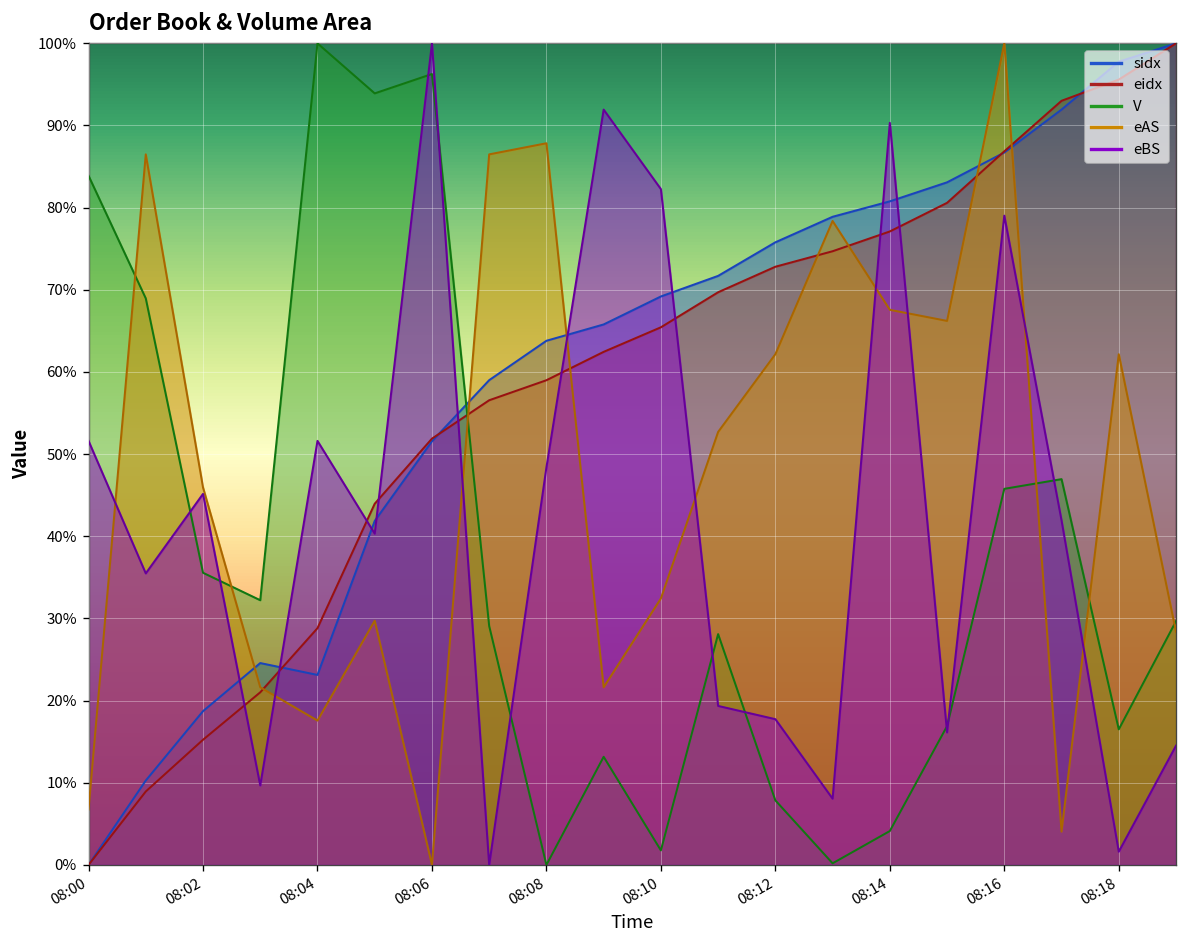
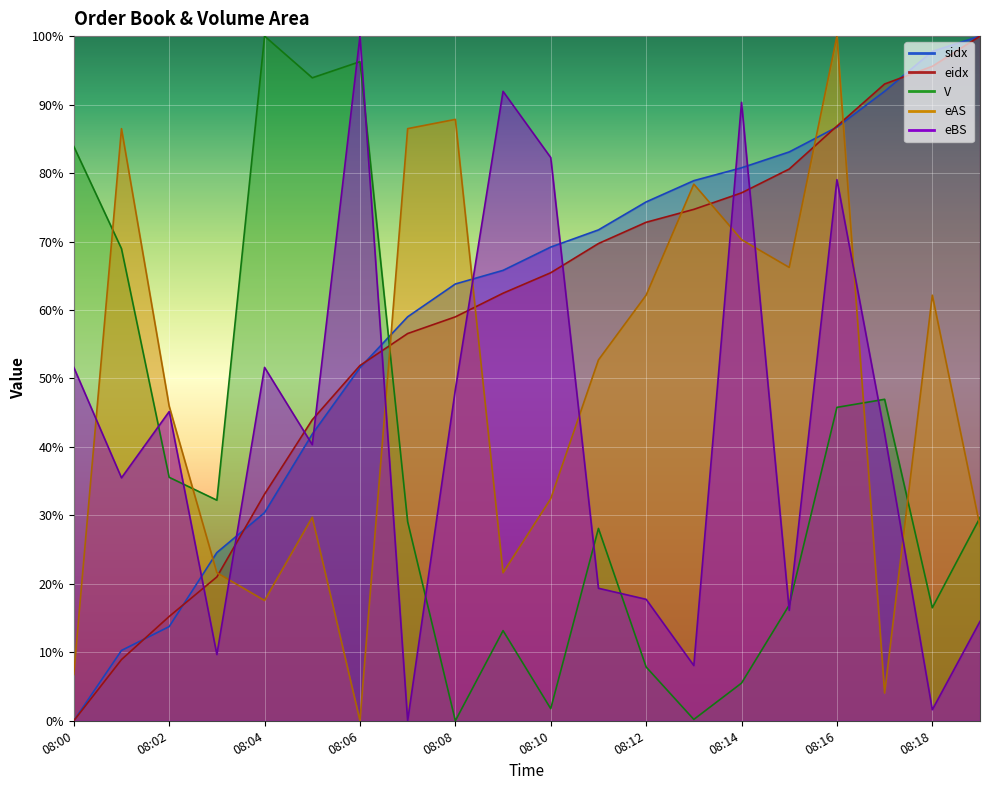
  {
    "sidx": {
-     "08:02": "19%",
-     "08:04": "23%",
+     "08:02": "14%",
+     "08:04": "30%",
      "08:08": "64%",
      "08:10": "69%",
      "08:12": "76%",
      "08:14": "81%"
    },
    "eidx": {
      "08:02": "15%",
-     "08:04": "29%",
+     "08:04": "33%",
      "08:08": "59%",
      "08:10": "65%",
      "08:12": "73%",
      "08:14": "77%"
    },
    "V": {
      "08:00": "84%",
      "08:02": "36%",
      "08:04": "100%",
      "08:06": "96%",
      "08:08": "0%",
      "08:10": "2%",
      "08:12": "8%",
-     "08:14": "4%",
+     "08:14": "6%",
      "08:16": "46%",
      "08:18": "17%"
    },
    "eAS": {
      "08:00": "7%",
      "08:02": "46%",
      "08:04": "18%",
      "08:06": "0%",
      "08:08": "88%",
      "08:10": "32%",
      "08:12": "62%",
-     "08:14": "68%",
+     "08:14": "70%",
      "08:16": "100%",
      "08:18": "62%"
    },
    "eBS": {
      "08:00": "52%",
      "08:02": "45%",
      "08:04": "52%",
      "08:06": "100%",
      "08:08": "48%",
      "08:10": "82%",
      "08:12": "18%",
      "08:14": "90%",
      "08:16": "79%",
      "08:18": "2%"
    }
  }
